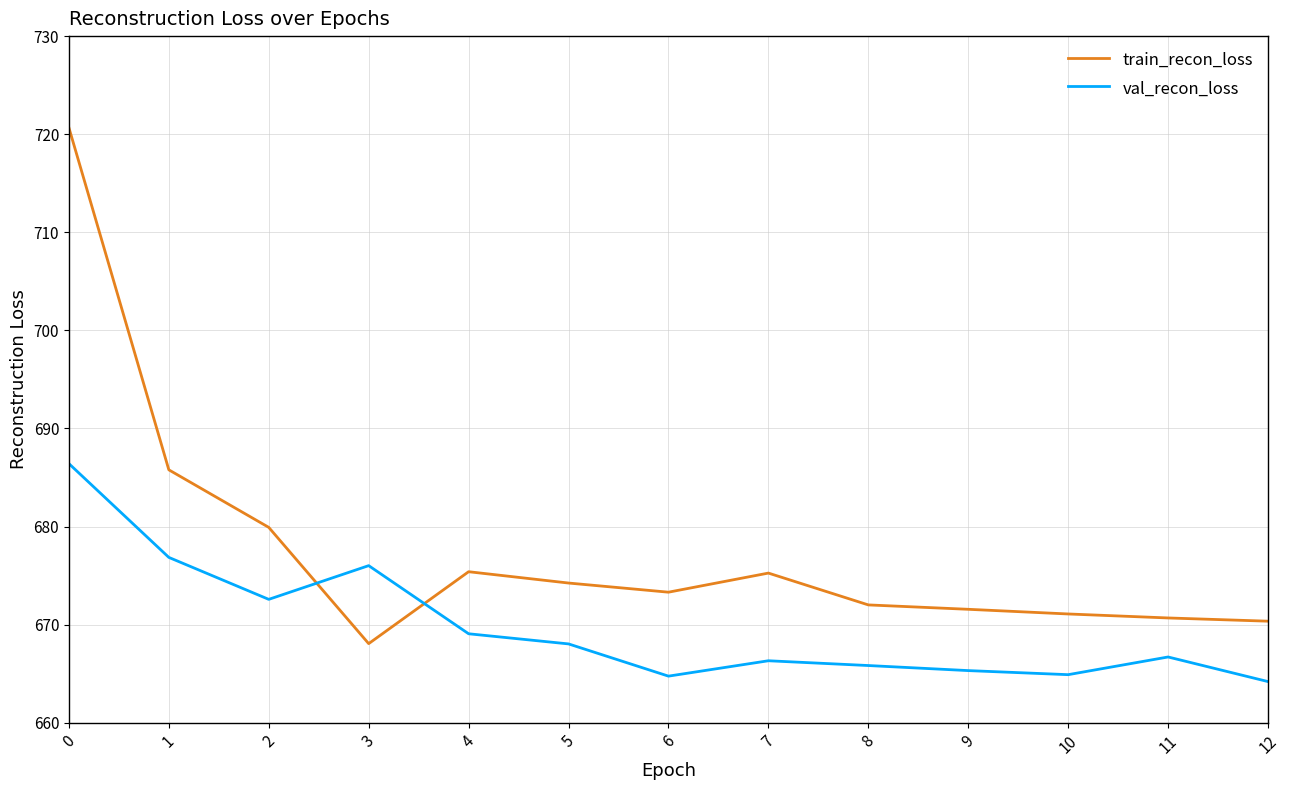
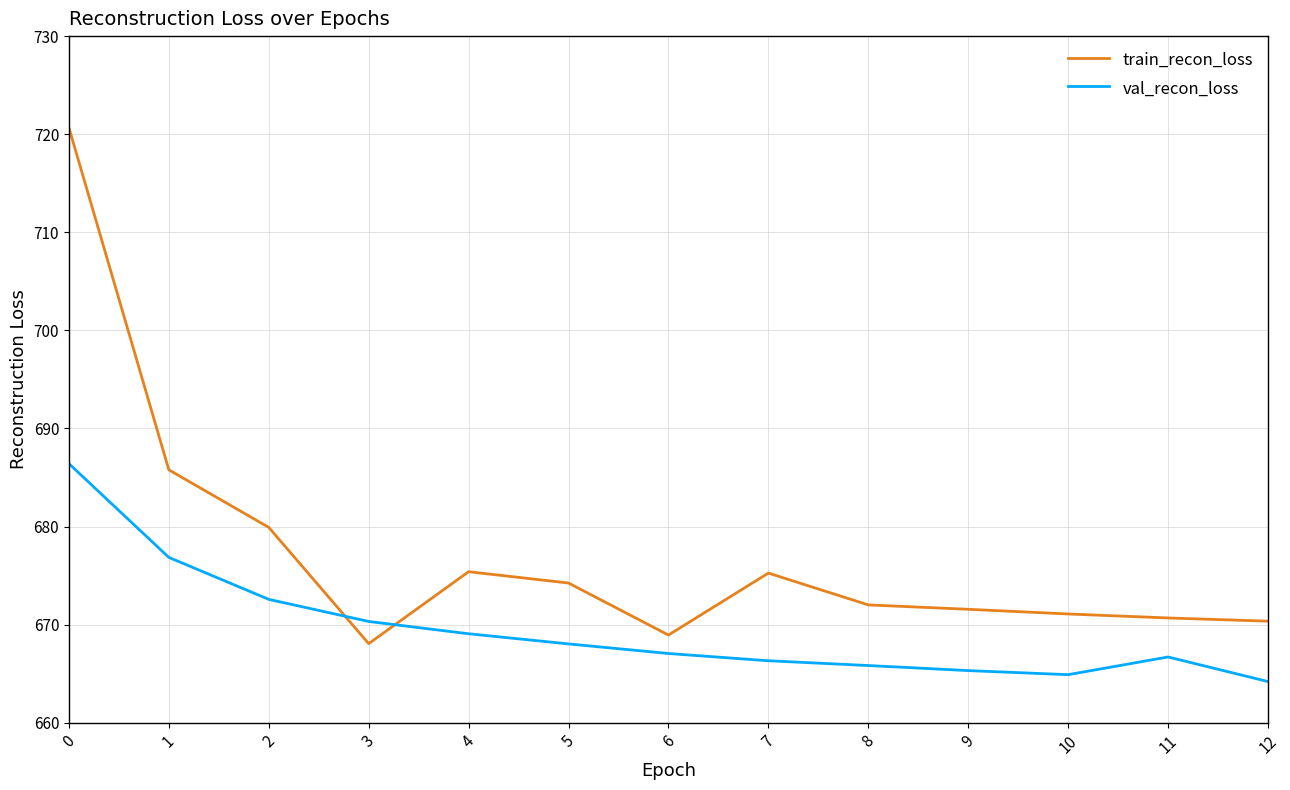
  {
    "train_recon_loss": {
      "0": 721,
      "1": 686,
      "2": 680,
      "3": 668,
      "4": 675,
      "5": 674,
-     "6": 673,
+     "6": 669,
      "7": 675,
      "8": 672,
      "9": 672,
      "10": 671,
      "11": 671,
      "12": 670
    },
    "val_recon_loss": {
      "0": 686,
      "1": 677,
      "2": 673,
-     "3": 676,
+     "3": 670,
      "4": 669,
      "5": 668,
-     "6": 665,
+     "6": 667,
      "7": 666,
      "8": 666,
      "9": 665,
      "10": 665,
      "11": 667,
      "12": 664
    }
  }
